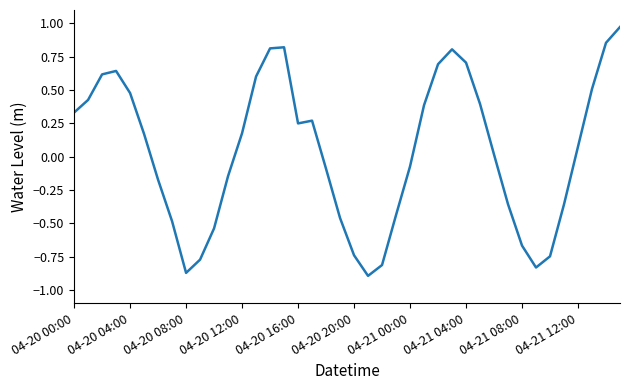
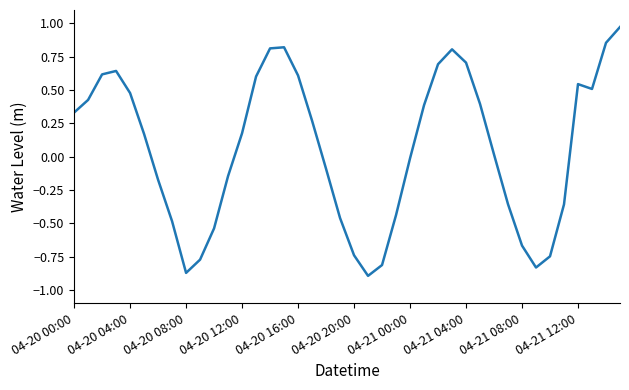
  {
    "04-20 00:00": 0.33,
    "04-20 04:00": 0.48,
    "04-20 08:00": -0.87,
    "04-20 12:00": 0.18,
-   "04-20 16:00": 0.25,
+   "04-20 16:00": 0.61,
    "04-20 20:00": -0.74,
-   "04-21 00:00": -0.07,
+   "04-21 00:00": -0.01,
    "04-21 04:00": 0.71,
    "04-21 08:00": -0.67,
-   "04-21 12:00": 0.08
+   "04-21 12:00": 0.54
  }
